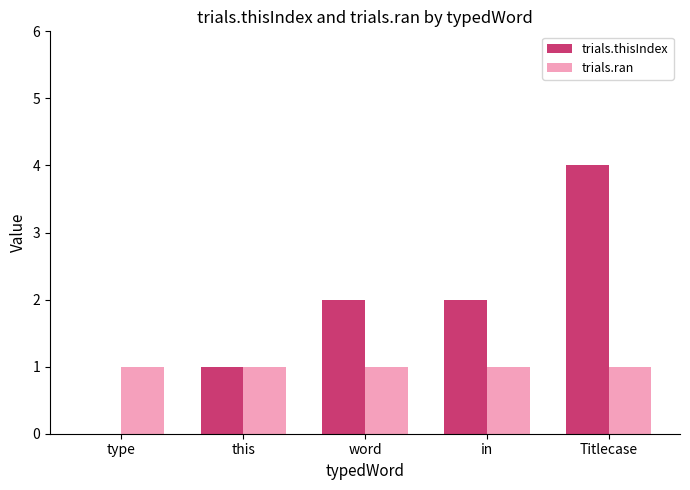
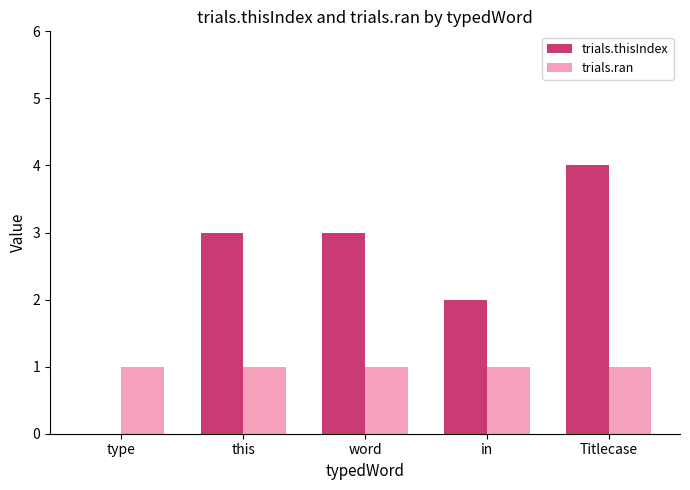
  {
    "trials.thisIndex": {
      "type": 0,
-     "this": 1,
-     "word": 2,
+     "this": 3,
+     "word": 3,
      "in": 2,
      "Titlecase": 4
    },
    "trials.ran": {
      "type": 1,
      "this": 1,
      "word": 1,
      "in": 1,
      "Titlecase": 1
    }
  }
